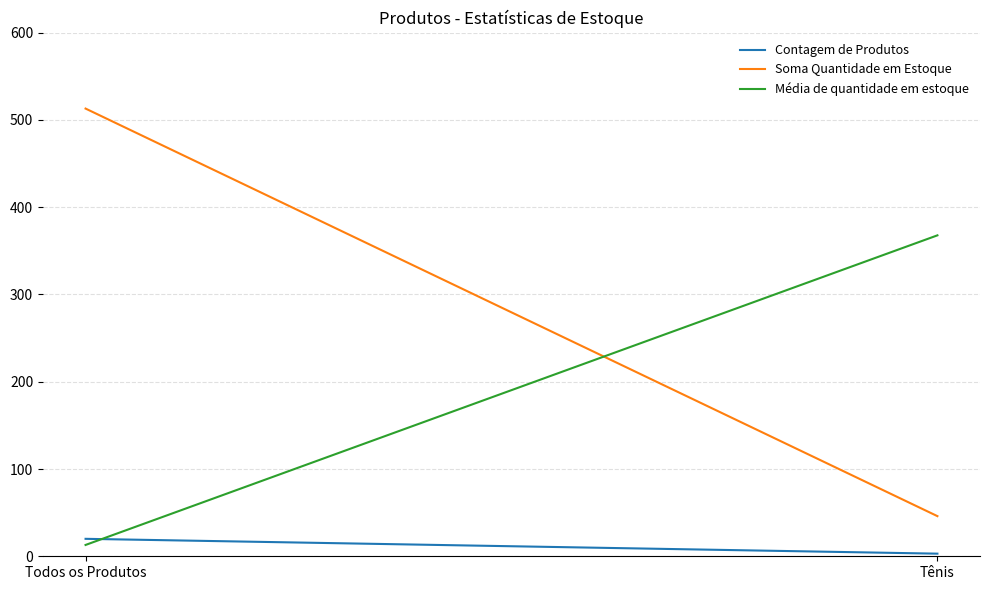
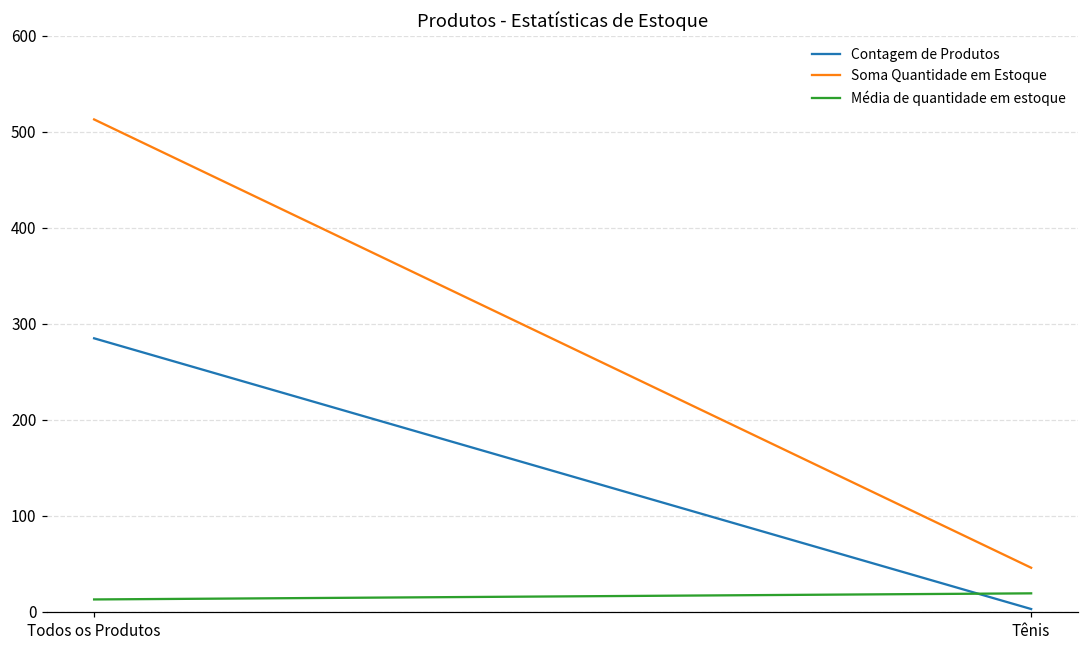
  {
    "Contagem de Produtos": {
-     "Todos os Produtos": 20,
+     "Todos os Produtos": 290,
      "Tênis": 0
    },
    "Soma Quantidade em Estoque": {
      "Todos os Produtos": 510,
      "Tênis": 50
    },
    "Média de quantidade em estoque": {
      "Todos os Produtos": 10,
-     "Tênis": 370
+     "Tênis": 20
    }
  }
